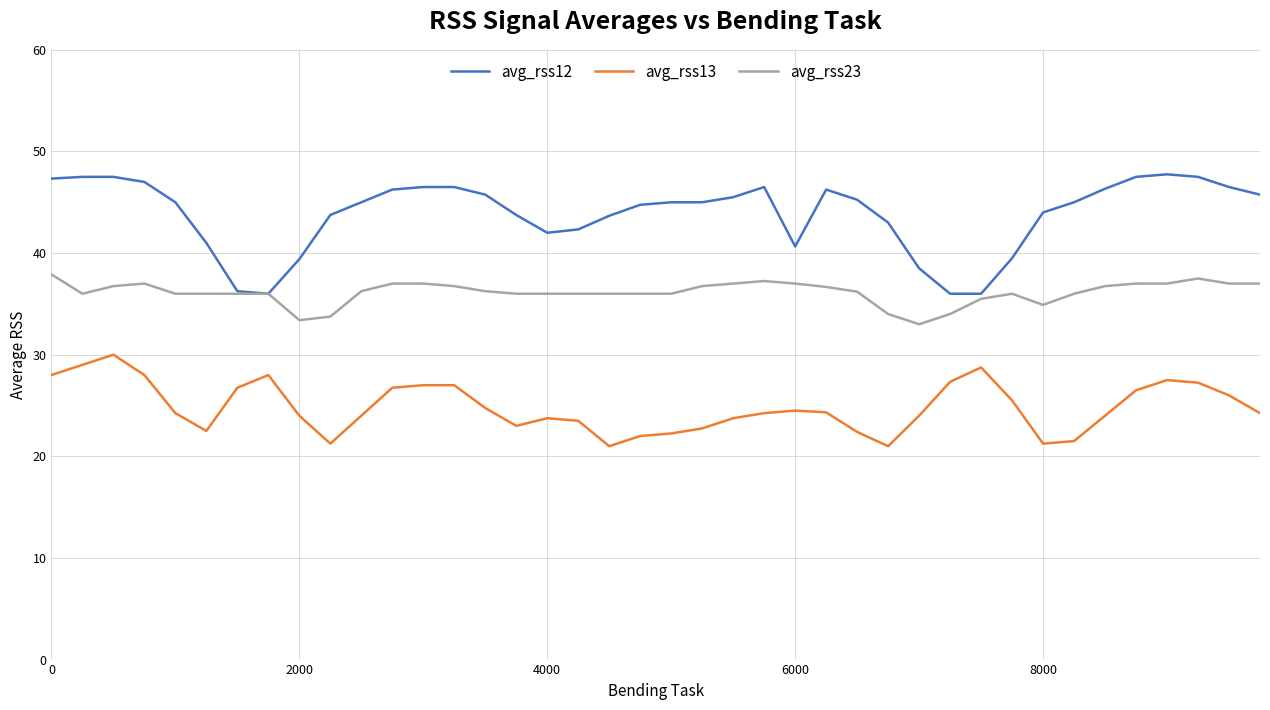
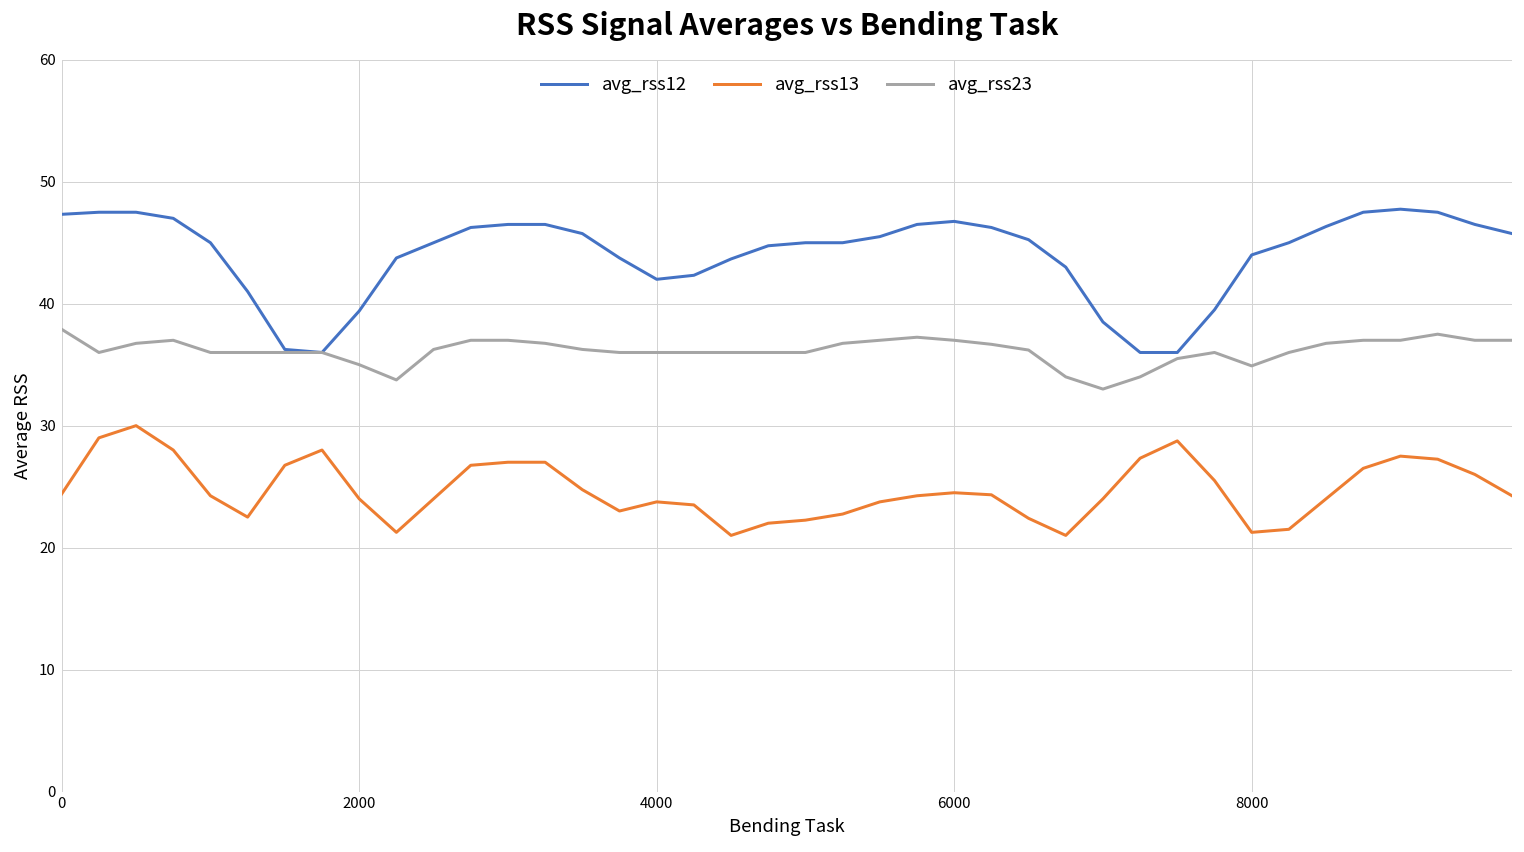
  {
    "avg_rss12": {
      "0": 47.3,
      "2000": 39.4,
      "4000": 42.0,
-     "6000": 40.7,
+     "6000": 46.8,
      "8000": 44.0
    },
    "avg_rss13": {
-     "0": 28.0,
+     "0": 24.4,
      "2000": 24.0,
      "4000": 23.8,
      "6000": 24.5,
      "8000": 21.3
    },
    "avg_rss23": {
      "0": 37.9,
-     "2000": 33.4,
+     "2000": 35.0,
      "4000": 36.0,
      "6000": 37.0,
      "8000": 34.9
    }
  }
